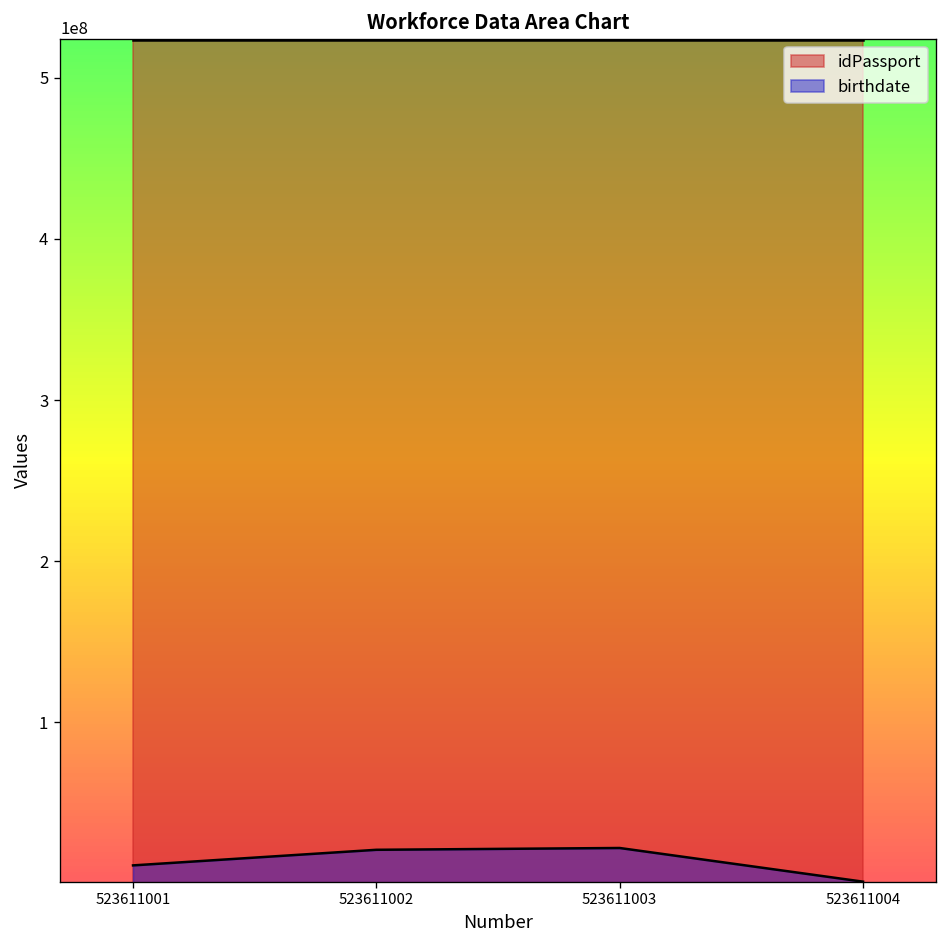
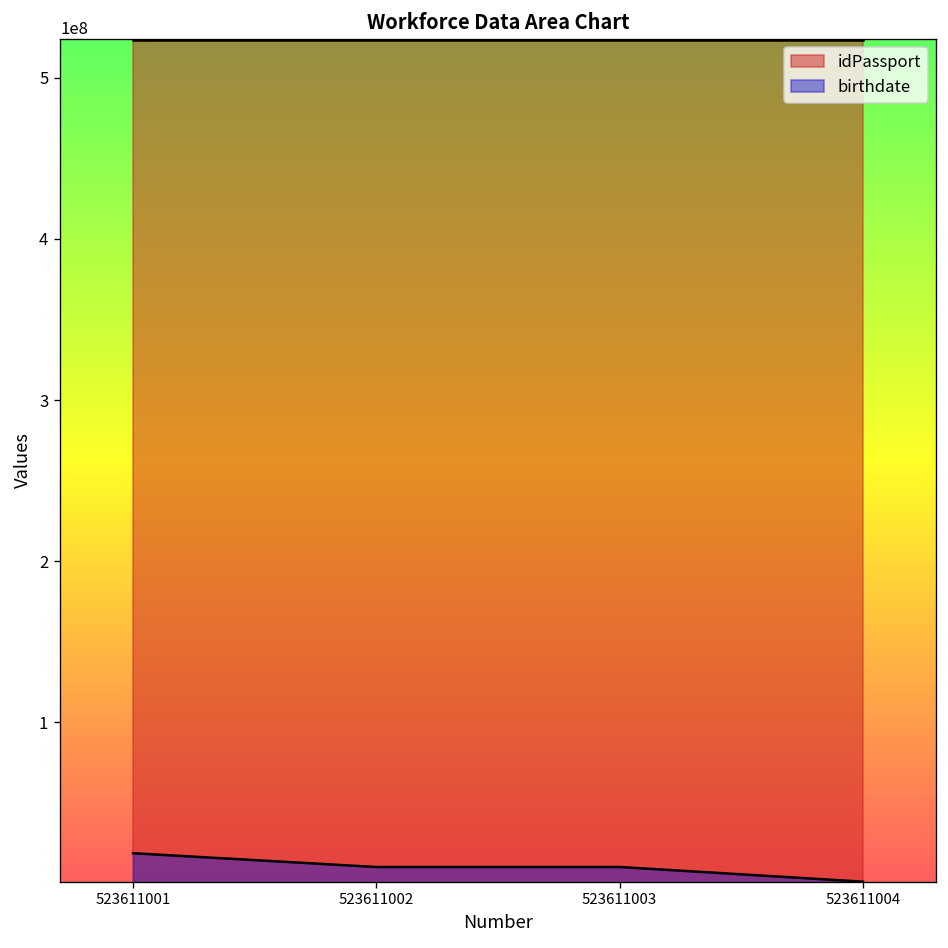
  {
    "idPassport": {
      "523611001": 524000000,
      "523611002": 524000000,
      "523611003": 524000000,
      "523611004": 524000000
    },
    "birthdate": {
-     "523611001": 11000000,
-     "523611002": 21000000,
-     "523611003": 22000000,
+     "523611001": 19000000,
+     "523611002": 10000000,
+     "523611003": 10000000,
      "523611004": 1000000
    }
  }
